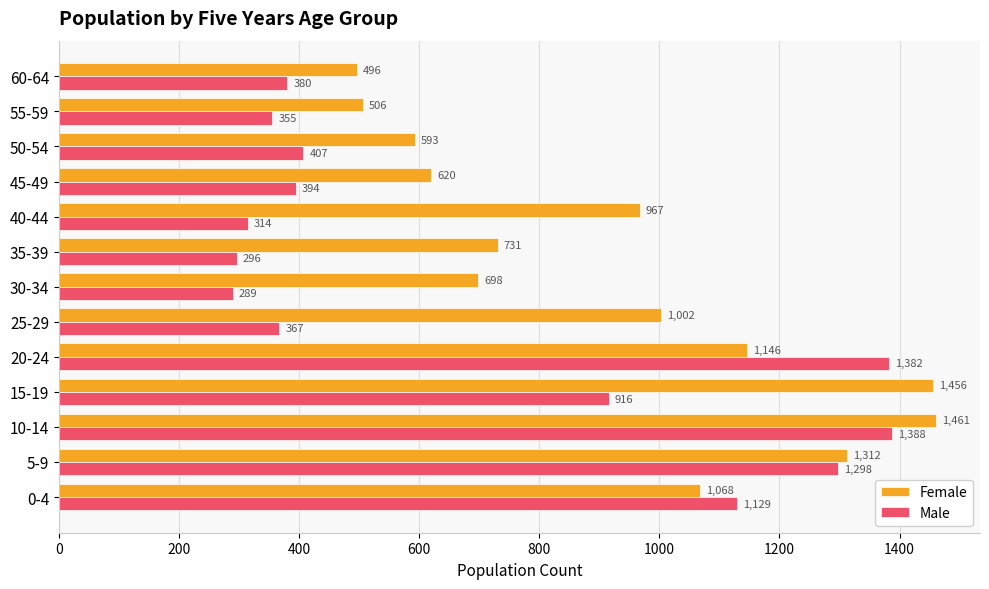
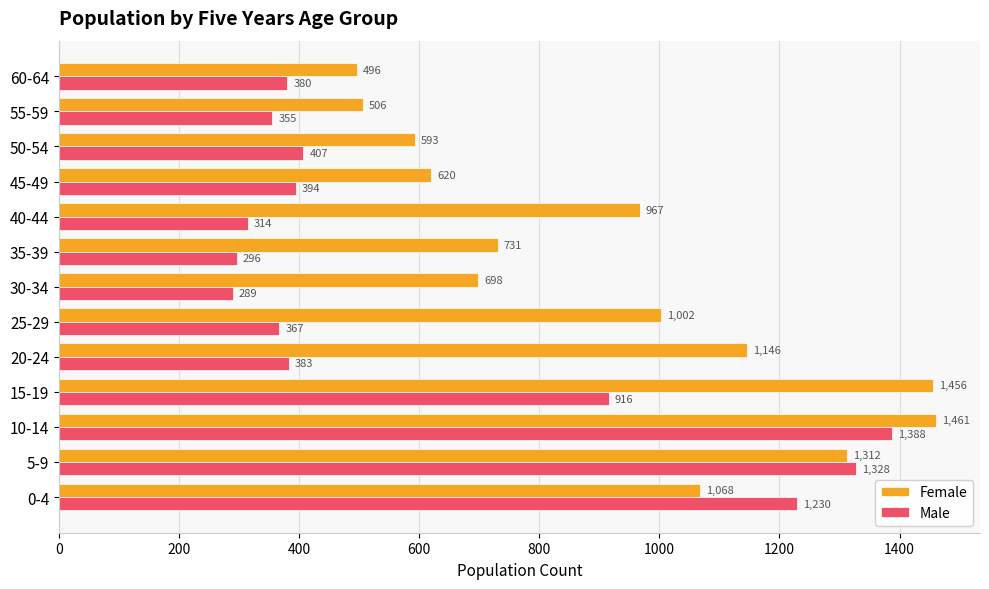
  {
    "Female": {
      "60-64": "496",
      "55-59": "506",
      "50-54": "593",
      "45-49": "620",
      "40-44": "967",
      "35-39": "731",
      "30-34": "698",
      "25-29": "1,002",
      "20-24": "1,146",
      "15-19": "1,456",
      "10-14": "1,461",
      "5-9": "1,312",
      "0-4": "1,068"
    },
    "Male": {
      "60-64": "380",
      "55-59": "355",
      "50-54": "407",
      "45-49": "394",
      "40-44": "314",
      "35-39": "296",
      "30-34": "289",
      "25-29": "367",
-     "20-24": "1,382",
+     "20-24": "383",
      "15-19": "916",
      "10-14": "1,388",
-     "5-9": "1,298",
-     "0-4": "1,129"
+     "5-9": "1,328",
+     "0-4": "1,230"
    }
  }
